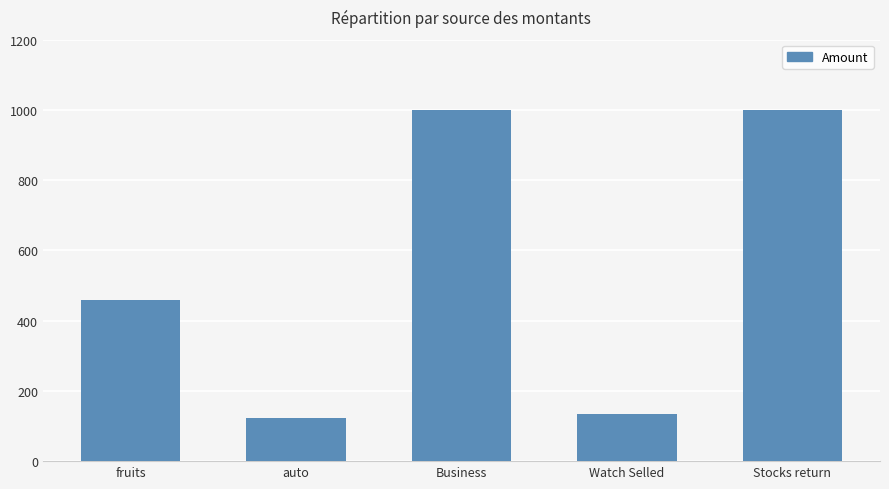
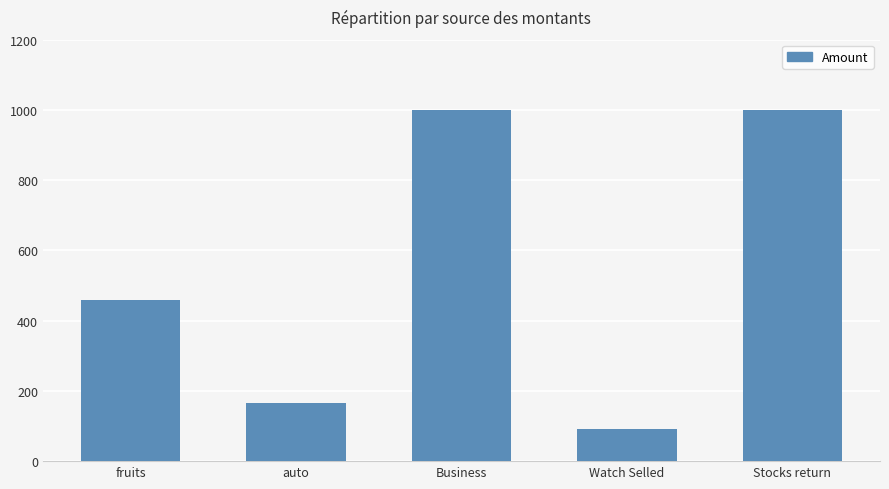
  {
    "fruits": 460,
-   "auto": 120,
+   "auto": 170,
    "Business": 1000,
-   "Watch Selled": 130,
+   "Watch Selled": 90,
    "Stocks return": 1000
  }
